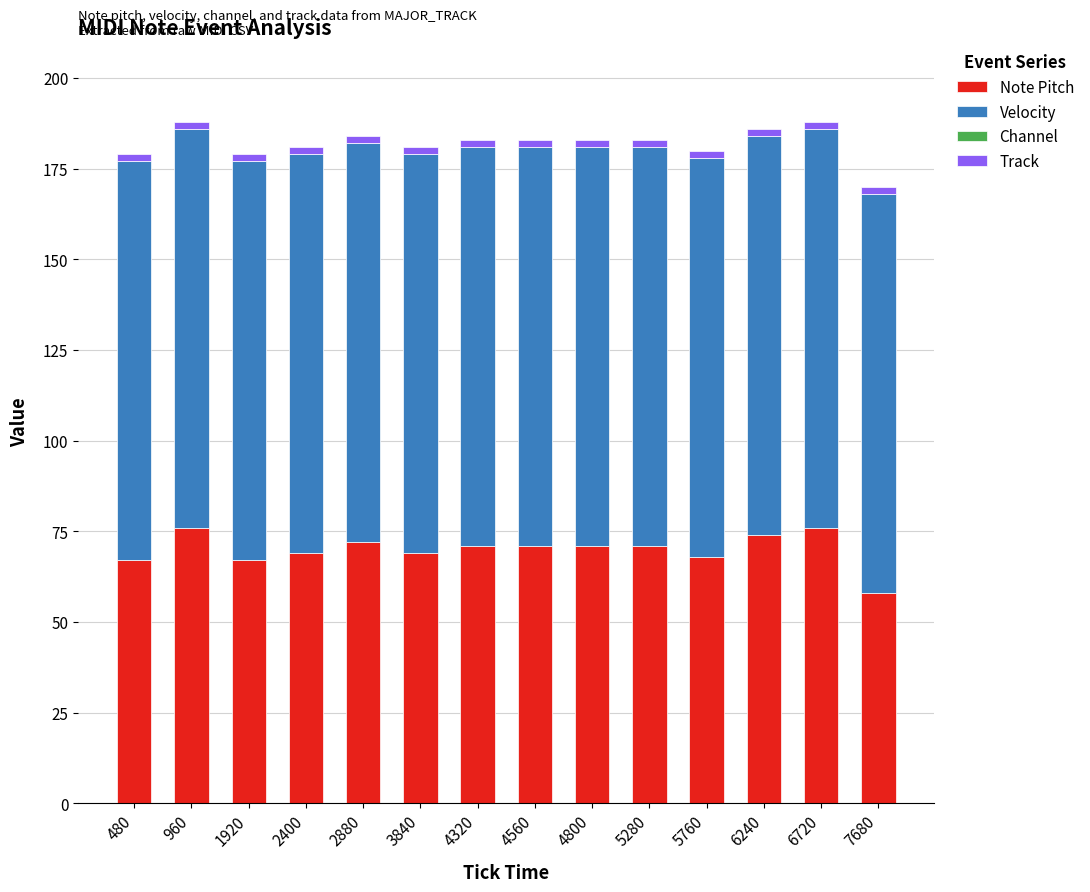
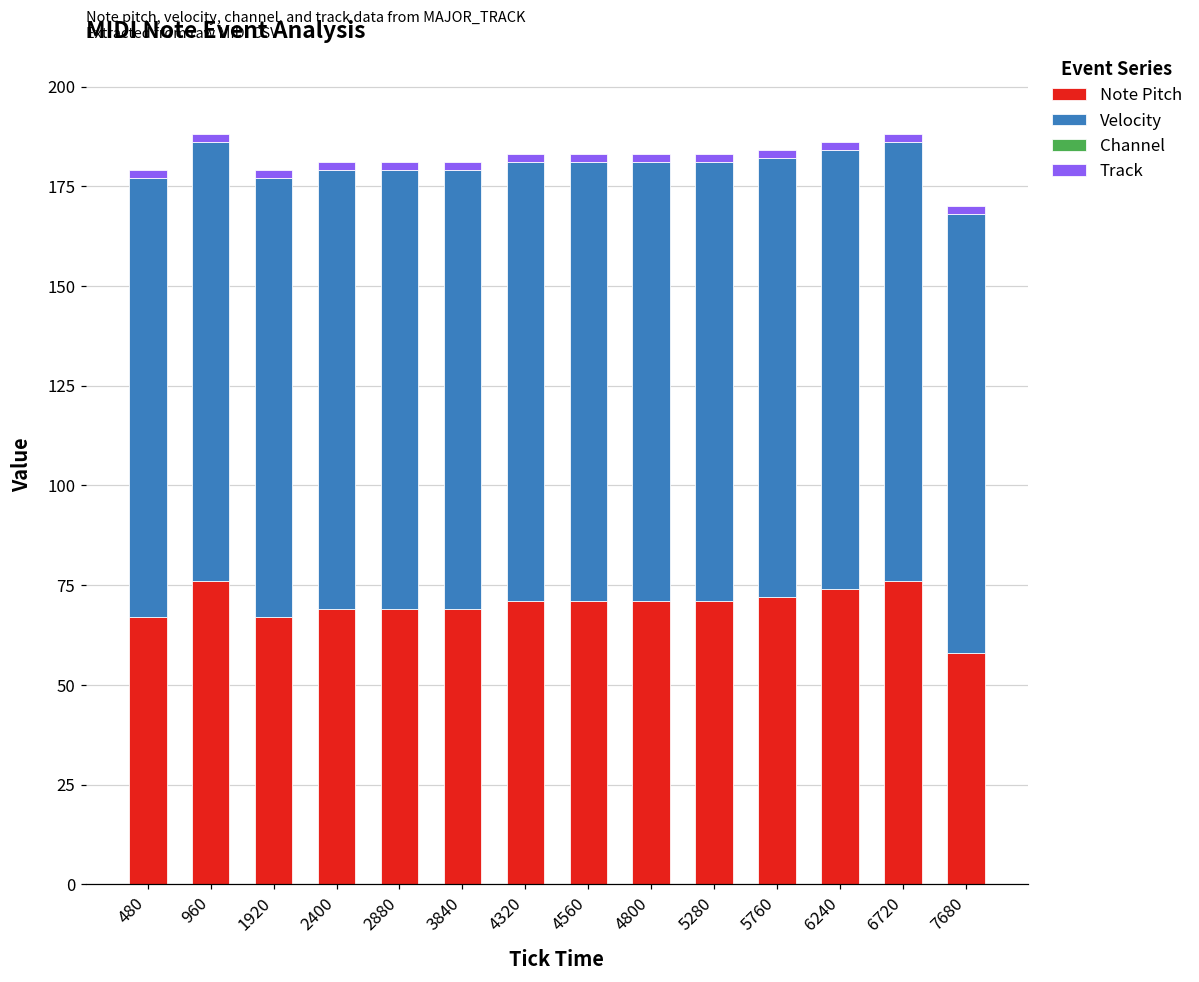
  {
    "Note Pitch": {
      "480": 67,
      "960": 76,
      "1920": 67,
      "2400": 69,
-     "2880": 72,
+     "2880": 69,
      "3840": 69,
      "4320": 71,
      "4560": 71,
      "4800": 71,
      "5280": 71,
-     "5760": 68,
+     "5760": 72,
      "6240": 74,
      "6720": 76,
      "7680": 58
    },
    "Track": {
      "480": 2,
      "960": 2,
      "1920": 2,
      "2400": 2,
      "2880": 2,
      "3840": 2,
      "4320": 2,
      "4560": 2,
      "4800": 2,
      "5280": 2,
      "5760": 2,
      "6240": 2,
      "6720": 2,
      "7680": 2
    }
  }
